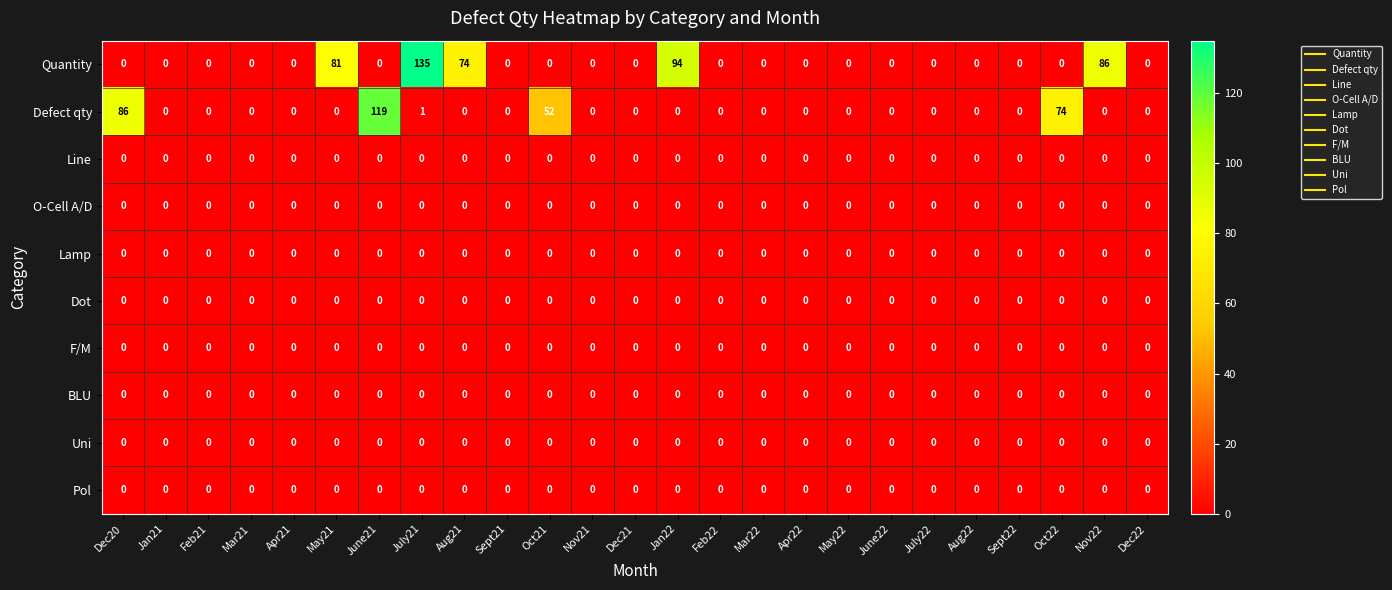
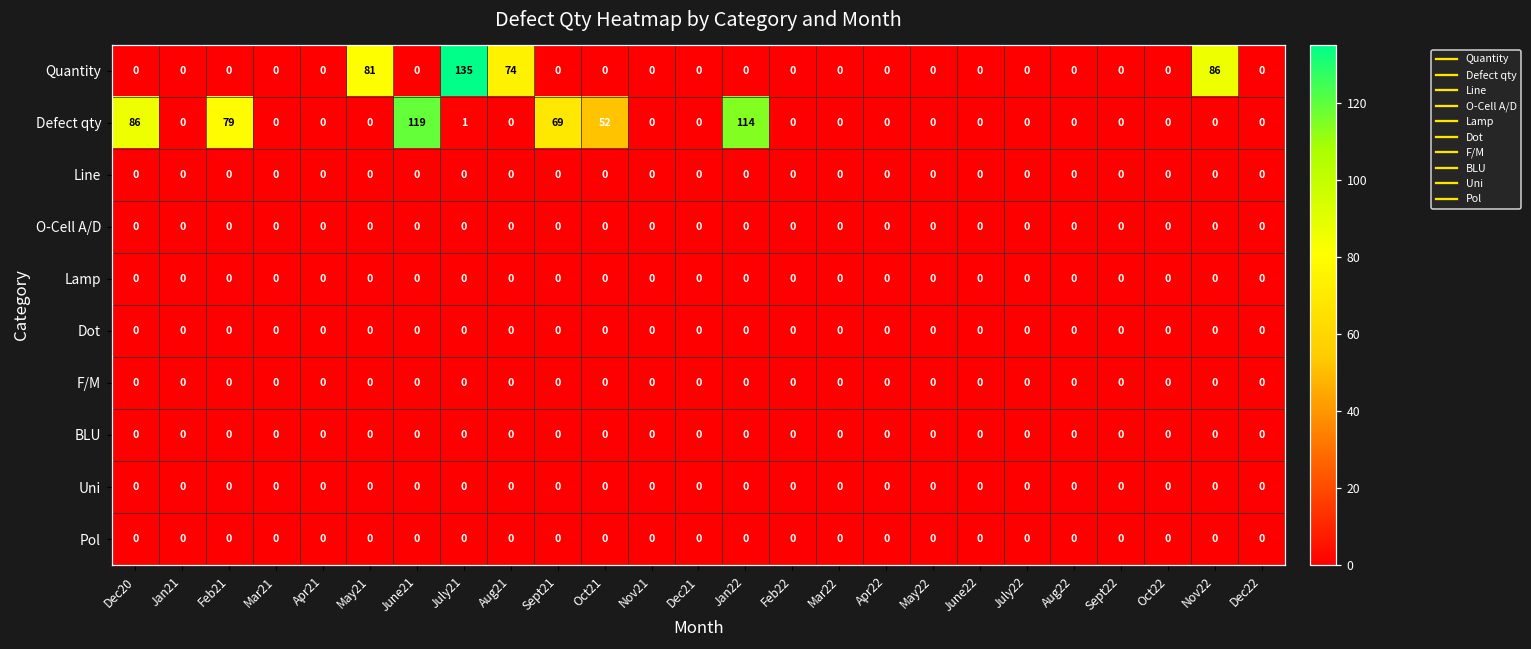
  {
    "Quantity": {
      "Dec20": 0,
      "Jan21": 0,
      "Feb21": 0,
      "Mar21": 0,
      "Apr21": 0,
      "May21": 81,
      "June21": 0,
      "July21": 135,
      "Aug21": 74,
      "Sept21": 0,
      "Oct21": 0,
      "Nov21": 0,
      "Dec21": 0,
-     "Jan22": 94,
+     "Jan22": 0,
      "Feb22": 0,
      "Mar22": 0,
      "Apr22": 0,
      "May22": 0,
      "June22": 0,
      "July22": 0,
      "Aug22": 0,
      "Sept22": 0,
      "Oct22": 0,
      "Nov22": 86,
      "Dec22": 0
    },
    "Defect qty": {
      "Dec20": 86,
      "Jan21": 0,
-     "Feb21": 0,
+     "Feb21": 79,
      "Mar21": 0,
      "Apr21": 0,
      "May21": 0,
      "June21": 119,
      "July21": 1,
      "Aug21": 0,
-     "Sept21": 0,
+     "Sept21": 69,
      "Oct21": 52,
      "Nov21": 0,
      "Dec21": 0,
-     "Jan22": 0,
+     "Jan22": 114,
      "Feb22": 0,
      "Mar22": 0,
      "Apr22": 0,
      "May22": 0,
      "June22": 0,
      "July22": 0,
      "Aug22": 0,
      "Sept22": 0,
-     "Oct22": 74,
+     "Oct22": 0,
      "Nov22": 0,
      "Dec22": 0
    }
  }
